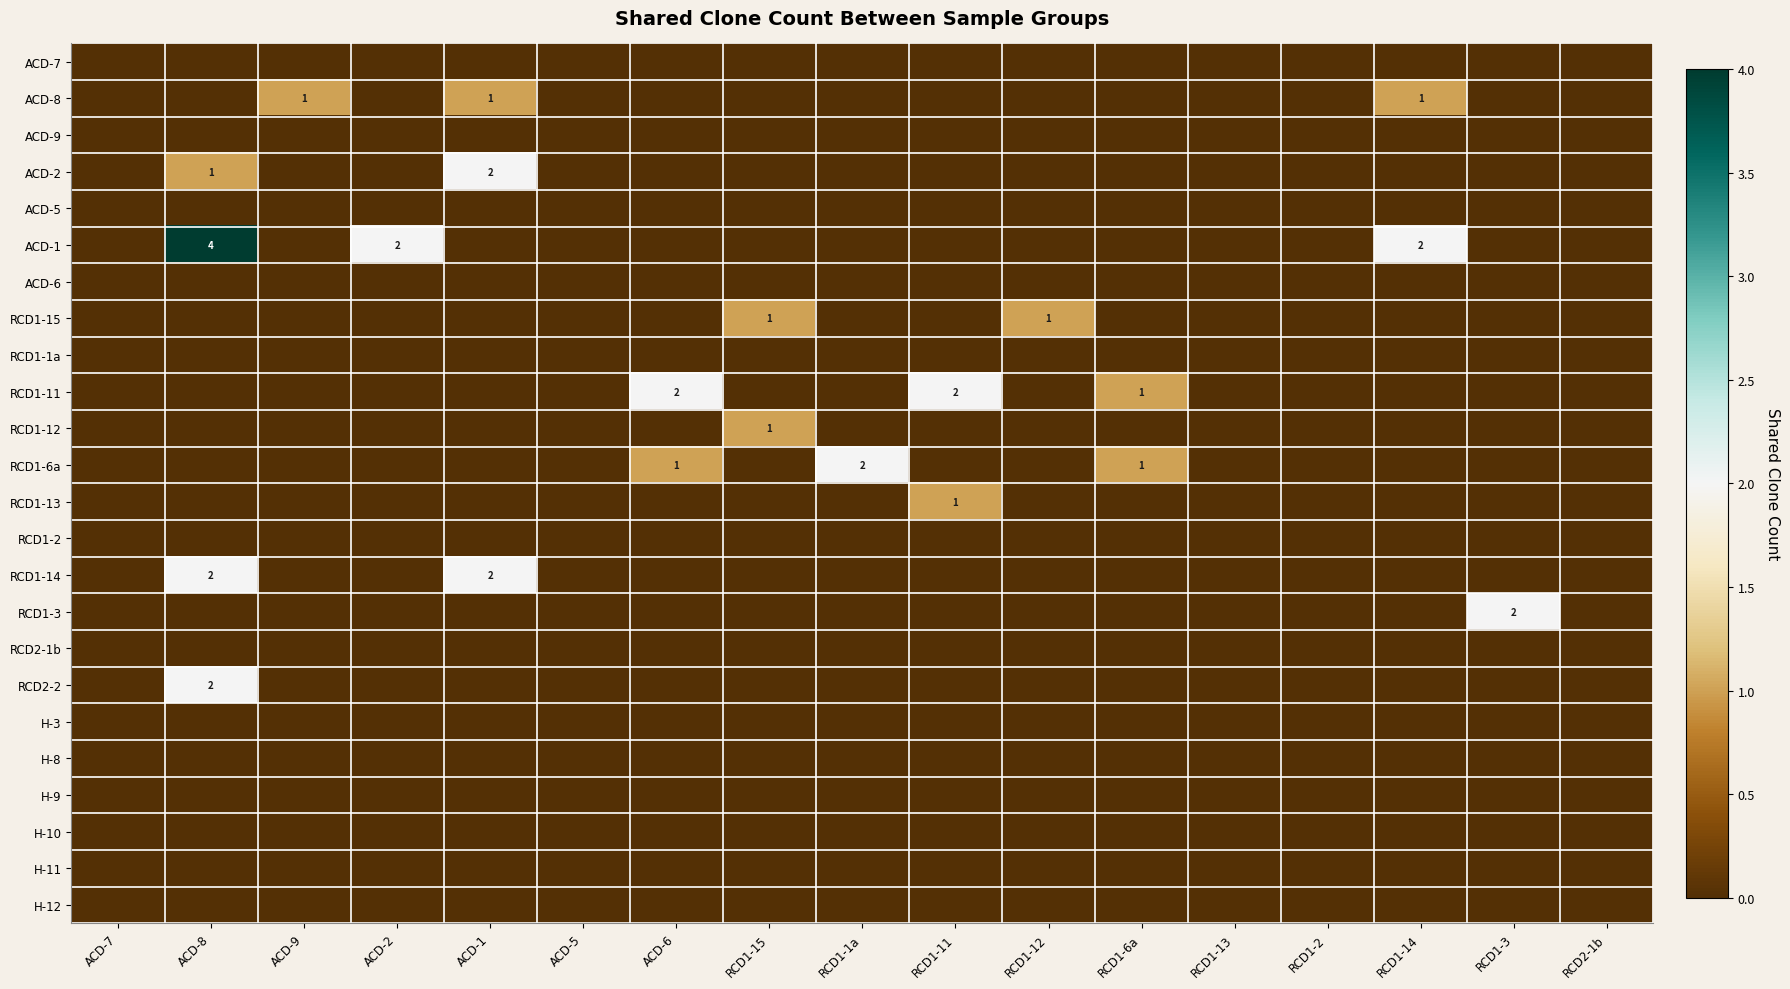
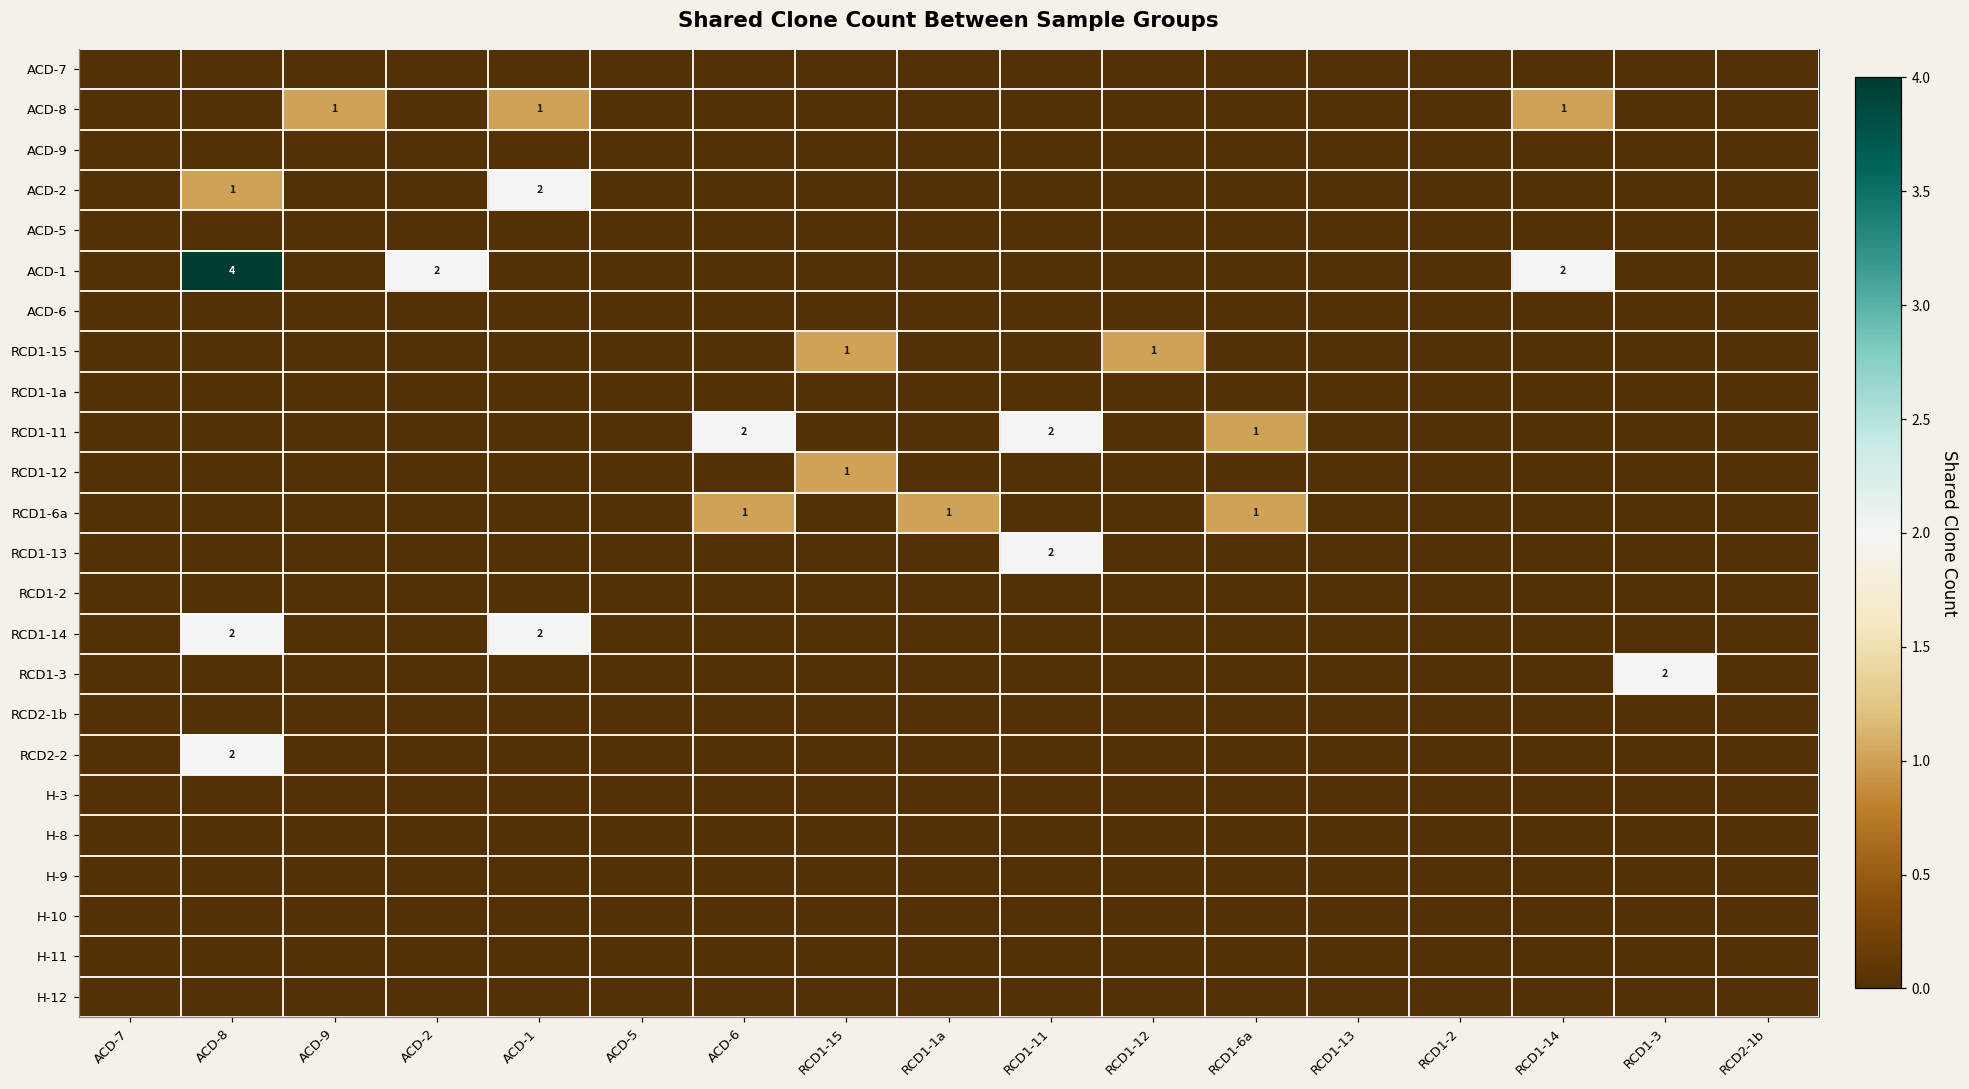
  {
    "ACD-8": {
      "ACD-9": 1,
      "ACD-1": 1,
      "RCD1-14": 1
    },
    "ACD-2": {
      "ACD-8": 1,
      "ACD-1": 2
    },
    "ACD-1": {
      "ACD-8": 4,
      "ACD-2": 2,
      "RCD1-14": 2
    },
    "RCD1-15": {
      "RCD1-15": 1,
      "RCD1-12": 1
    },
    "RCD1-11": {
      "ACD-6": 2,
      "RCD1-11": 2,
      "RCD1-6a": 1
    },
    "RCD1-12": {
      "RCD1-15": 1
    },
    "RCD1-6a": {
      "ACD-6": 1,
-     "RCD1-1a": 2,
+     "RCD1-1a": 1,
      "RCD1-6a": 1
    },
    "RCD1-13": {
-     "RCD1-11": 1
+     "RCD1-11": 2
    },
    "RCD1-14": {
      "ACD-8": 2,
      "ACD-1": 2
    },
    "RCD1-3": {
      "RCD1-3": 2
    },
    "RCD2-2": {
      "ACD-8": 2
    }
  }
